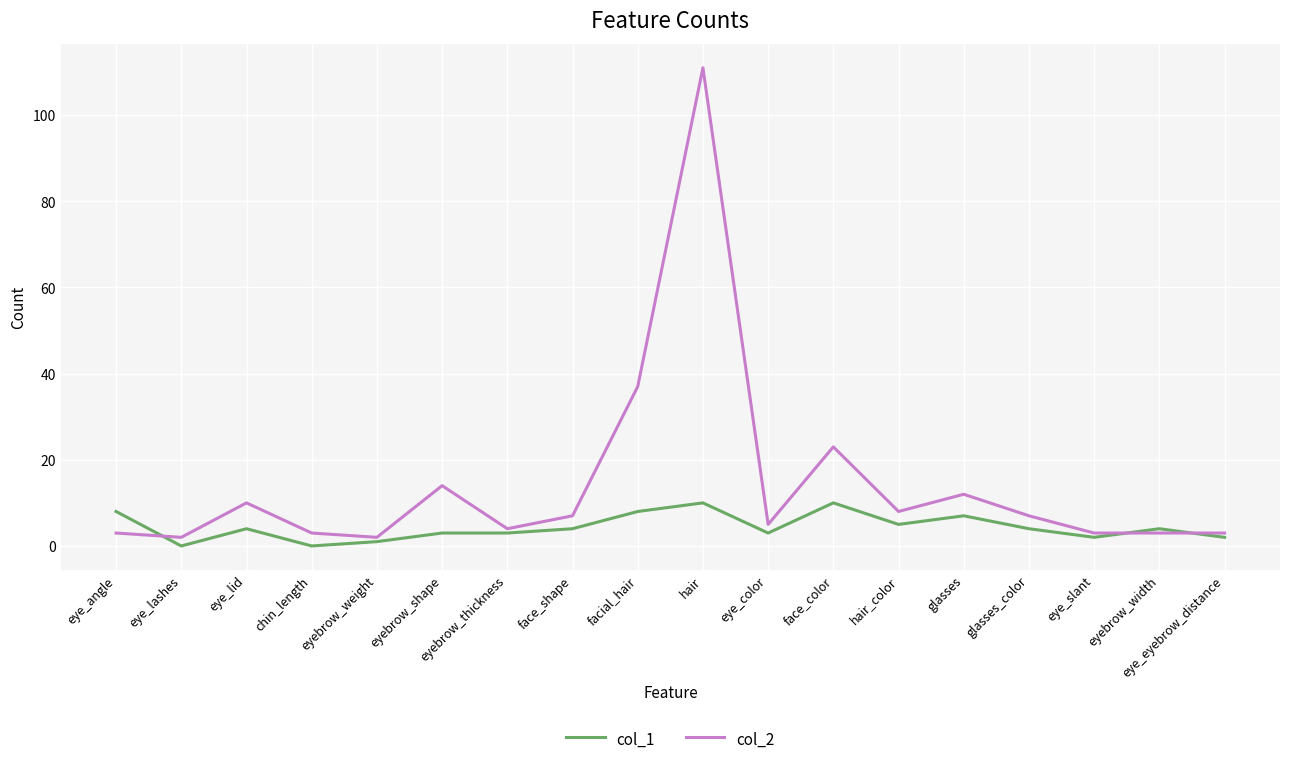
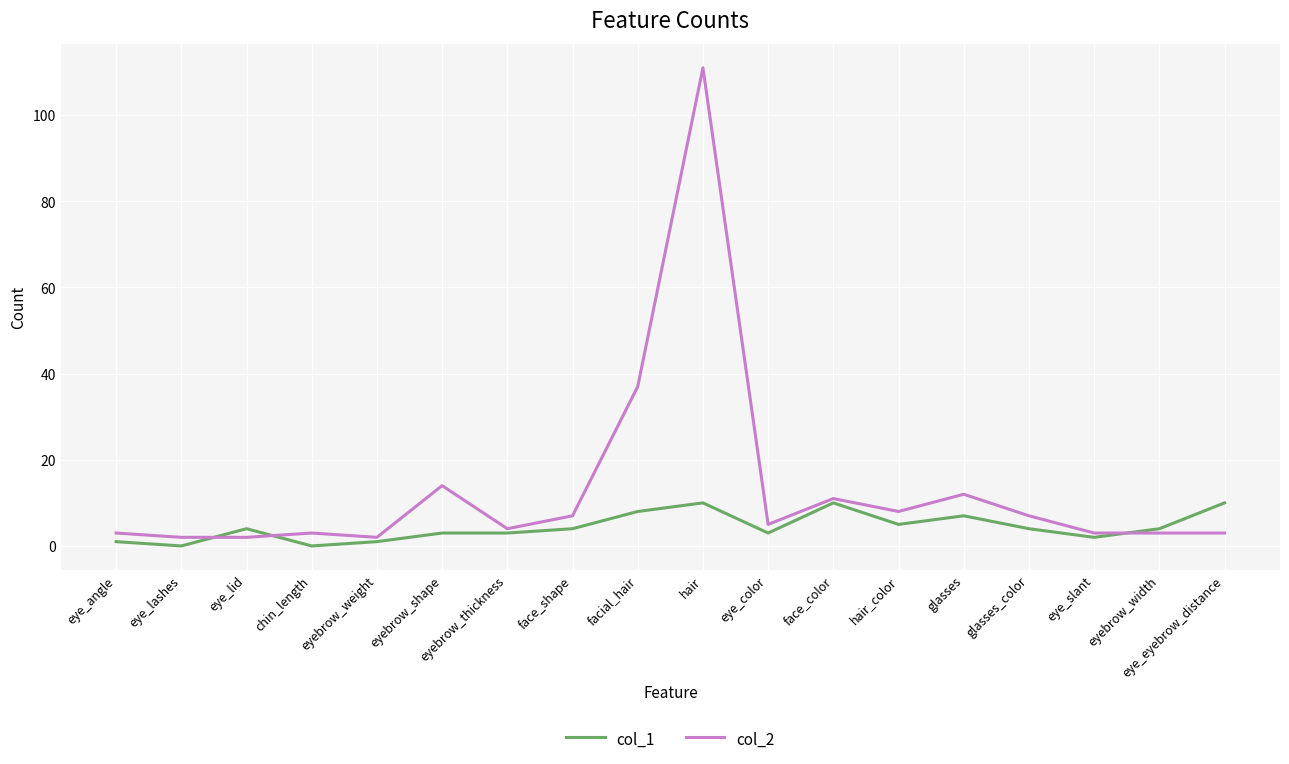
  {
    "col_1": {
-     "eye_angle": 8,
+     "eye_angle": 1,
      "eye_lashes": 0,
      "eye_lid": 4,
      "chin_length": 0,
      "eyebrow_weight": 1,
      "eyebrow_shape": 3,
      "eyebrow_thickness": 3,
      "face_shape": 4,
      "facial_hair": 8,
      "hair": 10,
      "eye_color": 3,
      "face_color": 10,
      "hair_color": 5,
      "glasses": 7,
      "glasses_color": 4,
      "eye_slant": 2,
      "eyebrow_width": 4,
-     "eye_eyebrow_distance": 2
+     "eye_eyebrow_distance": 10
    },
    "col_2": {
      "eye_angle": 3,
      "eye_lashes": 2,
-     "eye_lid": 10,
+     "eye_lid": 2,
      "chin_length": 3,
      "eyebrow_weight": 2,
      "eyebrow_shape": 14,
      "eyebrow_thickness": 4,
      "face_shape": 7,
      "facial_hair": 37,
      "hair": 111,
      "eye_color": 5,
-     "face_color": 23,
+     "face_color": 11,
      "hair_color": 8,
      "glasses": 12,
      "glasses_color": 7,
      "eye_slant": 3,
      "eyebrow_width": 3,
      "eye_eyebrow_distance": 3
    }
  }
